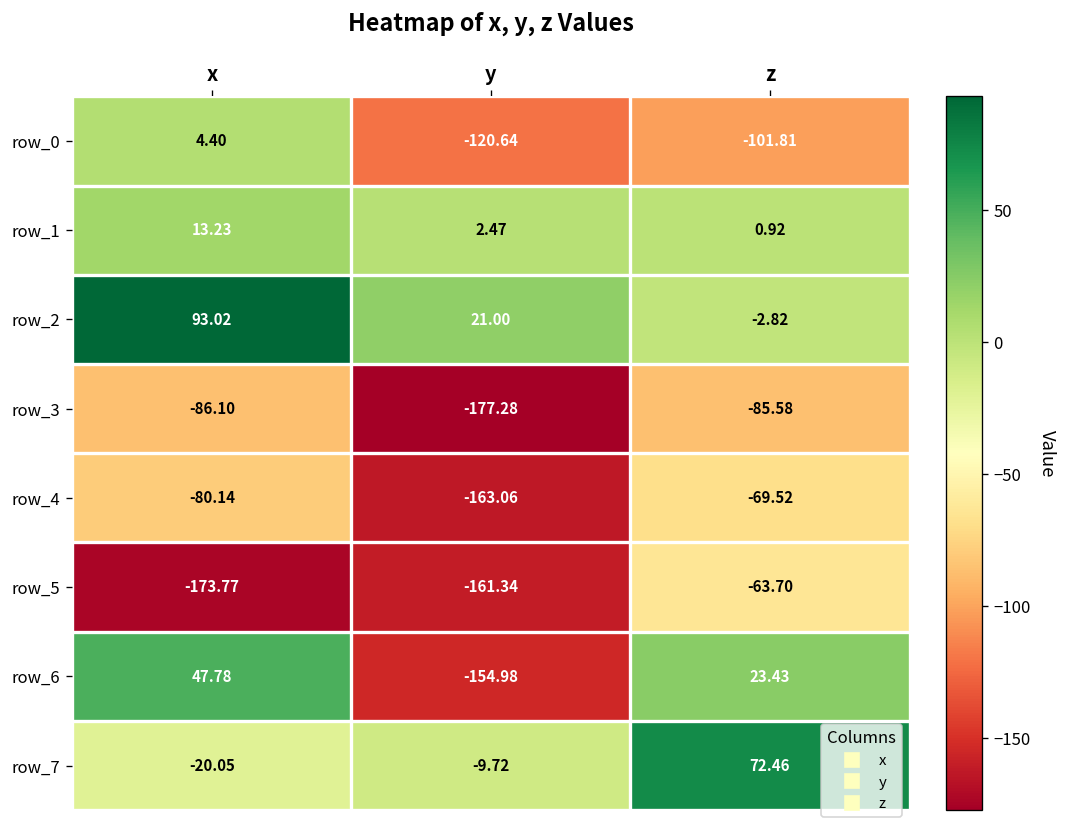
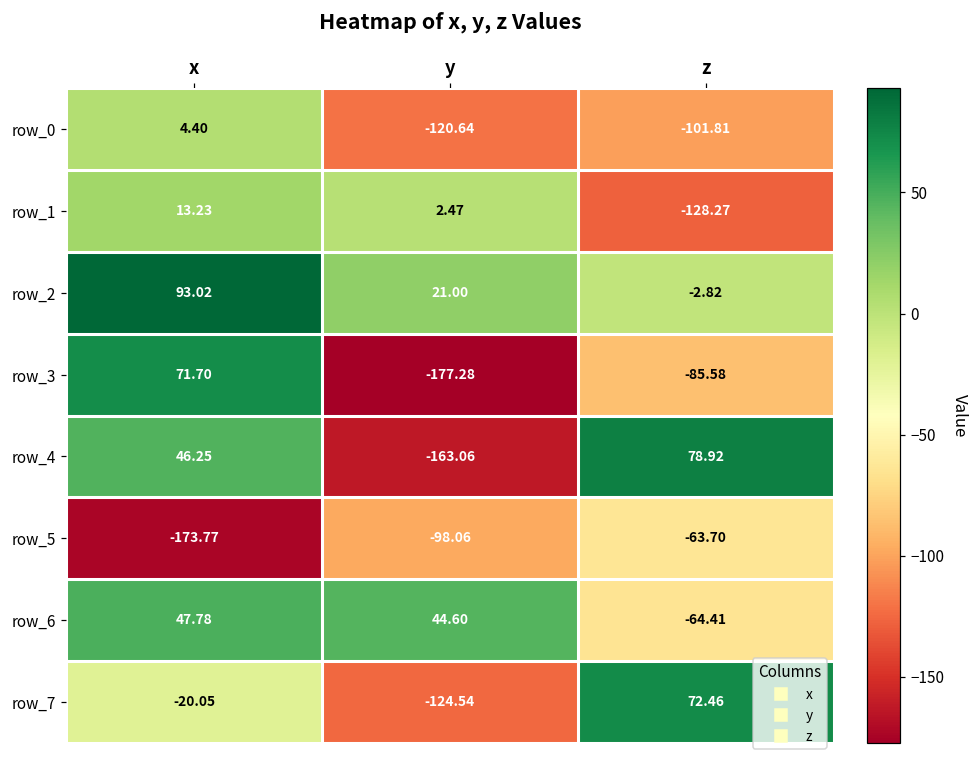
  {
    "row_0": {
      "x": 4.40,
      "y": -120.64,
      "z": -101.81
    },
    "row_1": {
      "x": 13.23,
      "y": 2.47,
-     "z": 0.92
+     "z": -128.27
    },
    "row_2": {
      "x": 93.02,
      "y": 21.00,
      "z": -2.82
    },
    "row_3": {
-     "x": -86.10,
+     "x": 71.70,
      "y": -177.28,
      "z": -85.58
    },
    "row_4": {
-     "x": -80.14,
+     "x": 46.25,
      "y": -163.06,
-     "z": -69.52
+     "z": 78.92
    },
    "row_5": {
      "x": -173.77,
-     "y": -161.34,
+     "y": -98.06,
      "z": -63.70
    },
    "row_6": {
      "x": 47.78,
-     "y": -154.98,
-     "z": 23.43
+     "y": 44.60,
+     "z": -64.41
    },
    "row_7": {
      "x": -20.05,
-     "y": -9.72,
+     "y": -124.54,
      "z": 72.46
    }
  }
